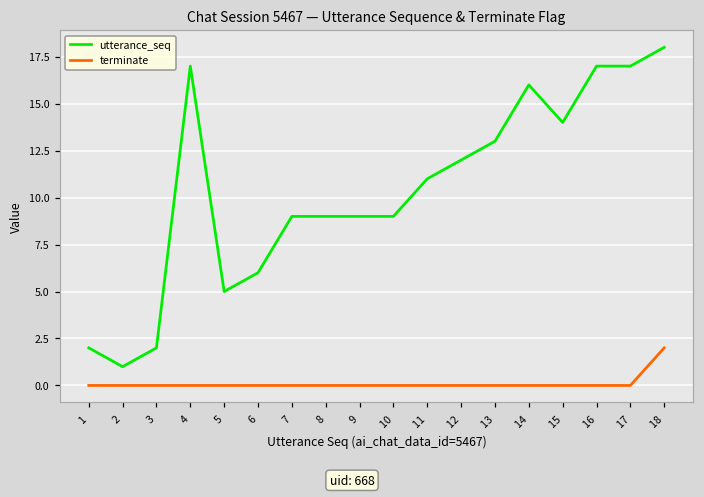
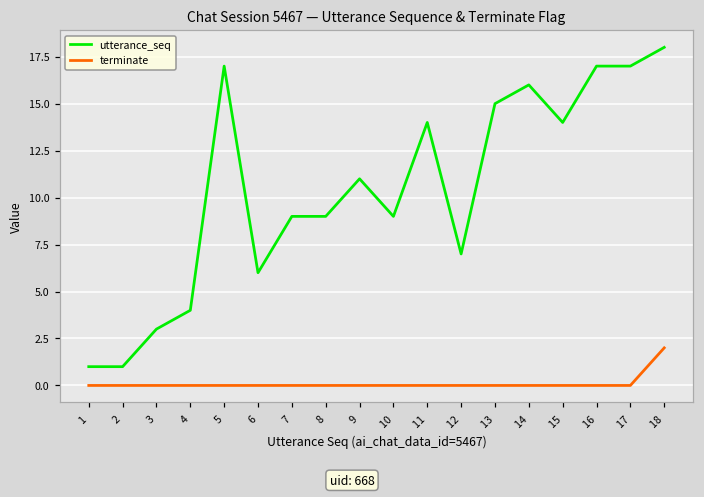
  {
    "utterance_seq": {
-     "1": 2,
+     "1": 1,
      "2": 1,
-     "3": 2,
-     "4": 17,
-     "5": 5,
+     "3": 3,
+     "4": 4,
+     "5": 17,
      "6": 6,
      "7": 9,
      "8": 9,
-     "9": 9,
+     "9": 11,
      "10": 9,
-     "11": 11,
-     "12": 12,
-     "13": 13,
+     "11": 14,
+     "12": 7,
+     "13": 15,
      "14": 16,
      "15": 14,
      "16": 17,
      "17": 17,
      "18": 18
    },
    "terminate": {
      "1": 0,
      "2": 0,
      "3": 0,
      "4": 0,
      "5": 0,
      "6": 0,
      "7": 0,
      "8": 0,
      "9": 0,
      "10": 0,
      "11": 0,
      "12": 0,
      "13": 0,
      "14": 0,
      "15": 0,
      "16": 0,
      "17": 0,
      "18": 2
    }
  }
